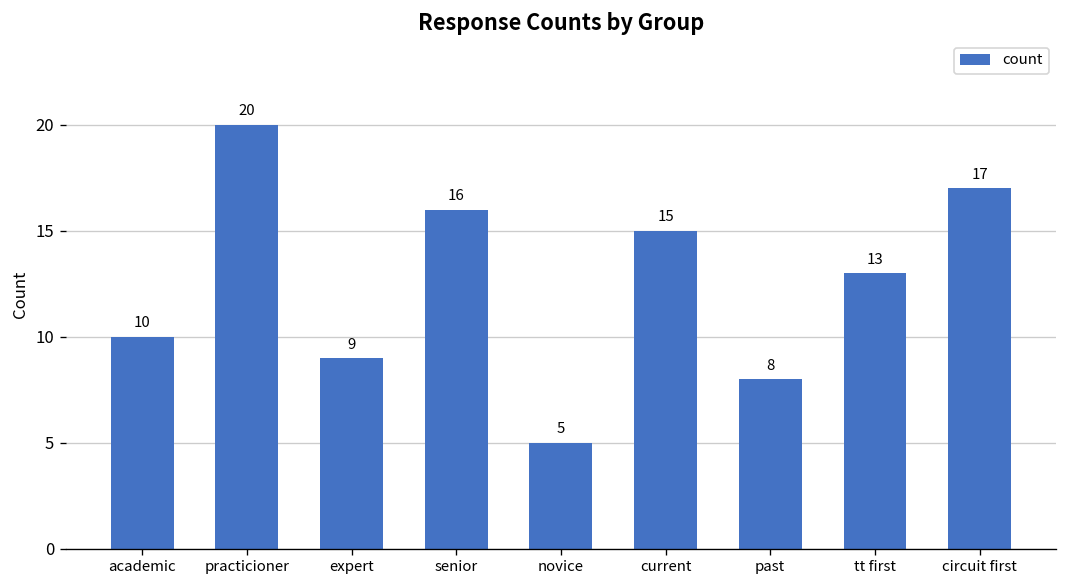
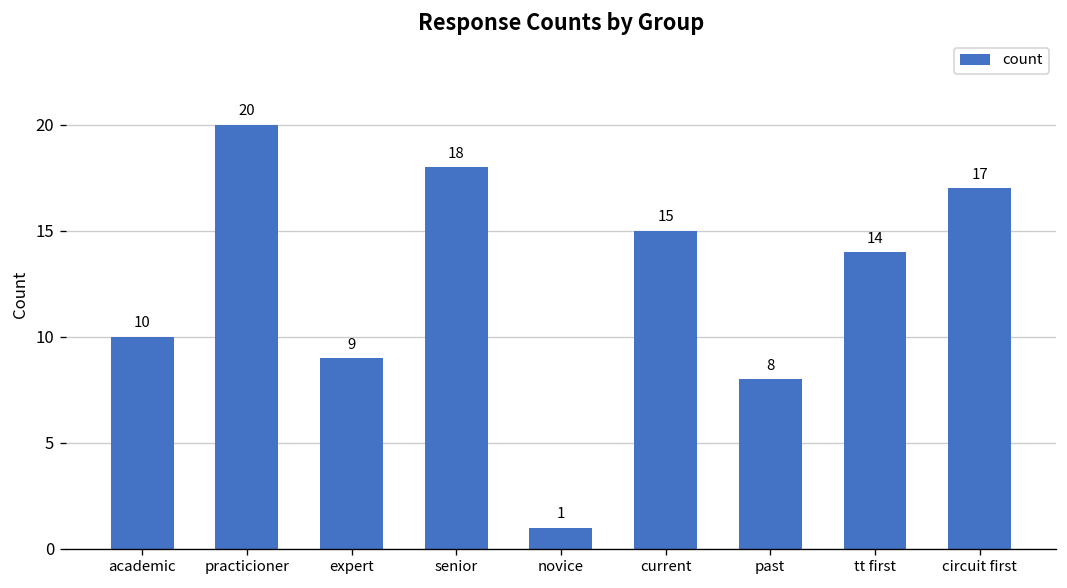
  {
    "academic": 10,
    "practicioner": 20,
    "expert": 9,
-   "senior": 16,
-   "novice": 5,
+   "senior": 18,
+   "novice": 1,
    "current": 15,
    "past": 8,
-   "tt first": 13,
+   "tt first": 14,
    "circuit first": 17
  }
